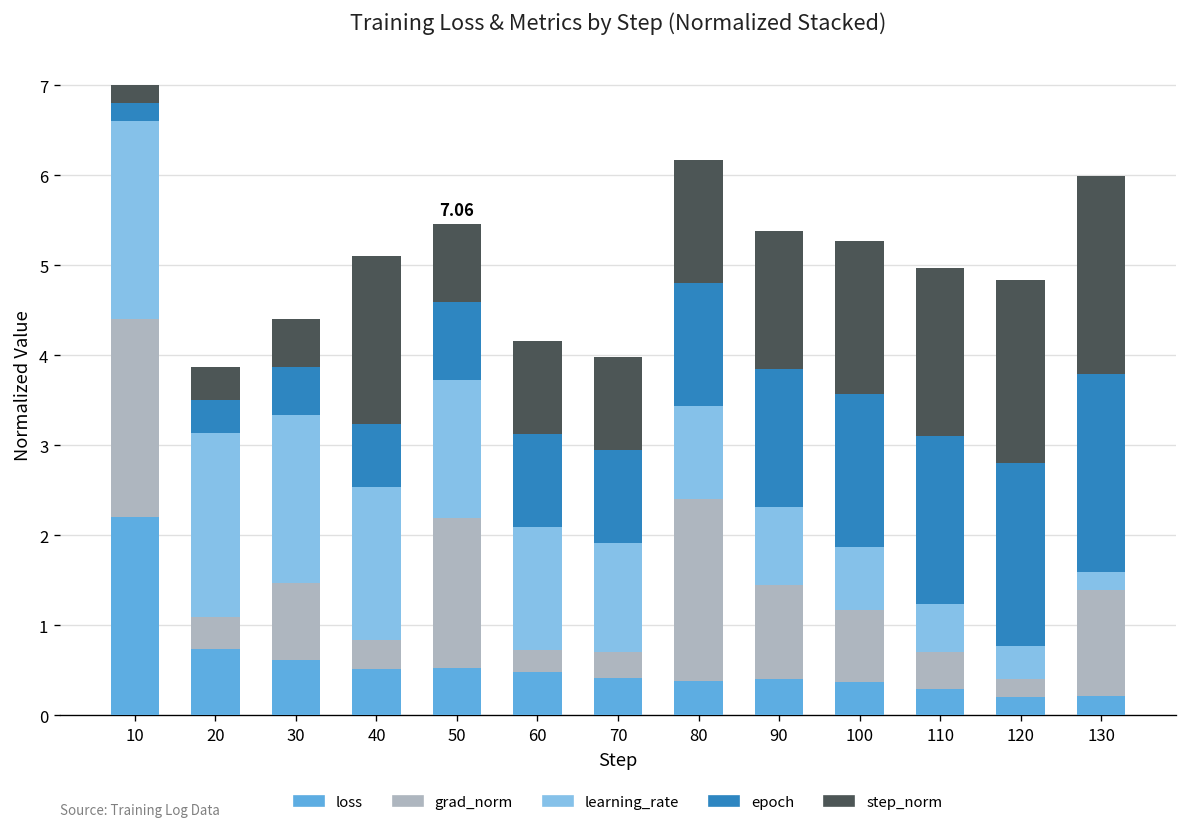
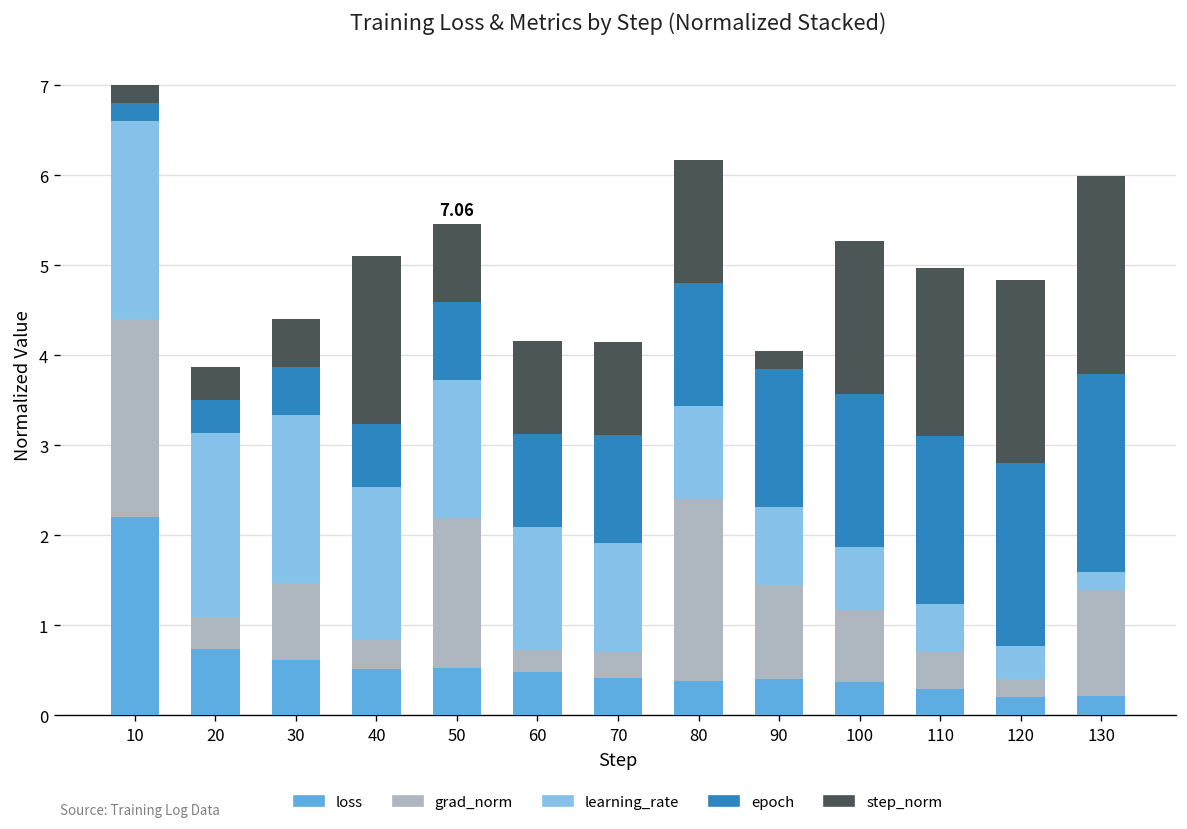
  {
    "epoch": {
      "10": 0.2,
      "20": 0.4,
      "30": 0.5,
      "40": 0.7,
      "50": 0.9,
      "60": 1.0,
-     "70": 1.0,
+     "70": 1.2,
      "80": 1.4,
      "90": 1.5,
      "100": 1.7,
      "110": 1.9,
      "120": 2.0,
      "130": 2.2
    },
    "step_norm": {
      "10": 0.2,
      "20": 0.4,
      "30": 0.5,
      "40": 1.9,
      "60": 1.0,
      "70": 1.0,
      "80": 1.4,
-     "90": 1.5,
+     "90": 0.2,
      "100": 1.7,
      "110": 1.9,
      "120": 2.0,
      "130": 2.2
    }
  }
